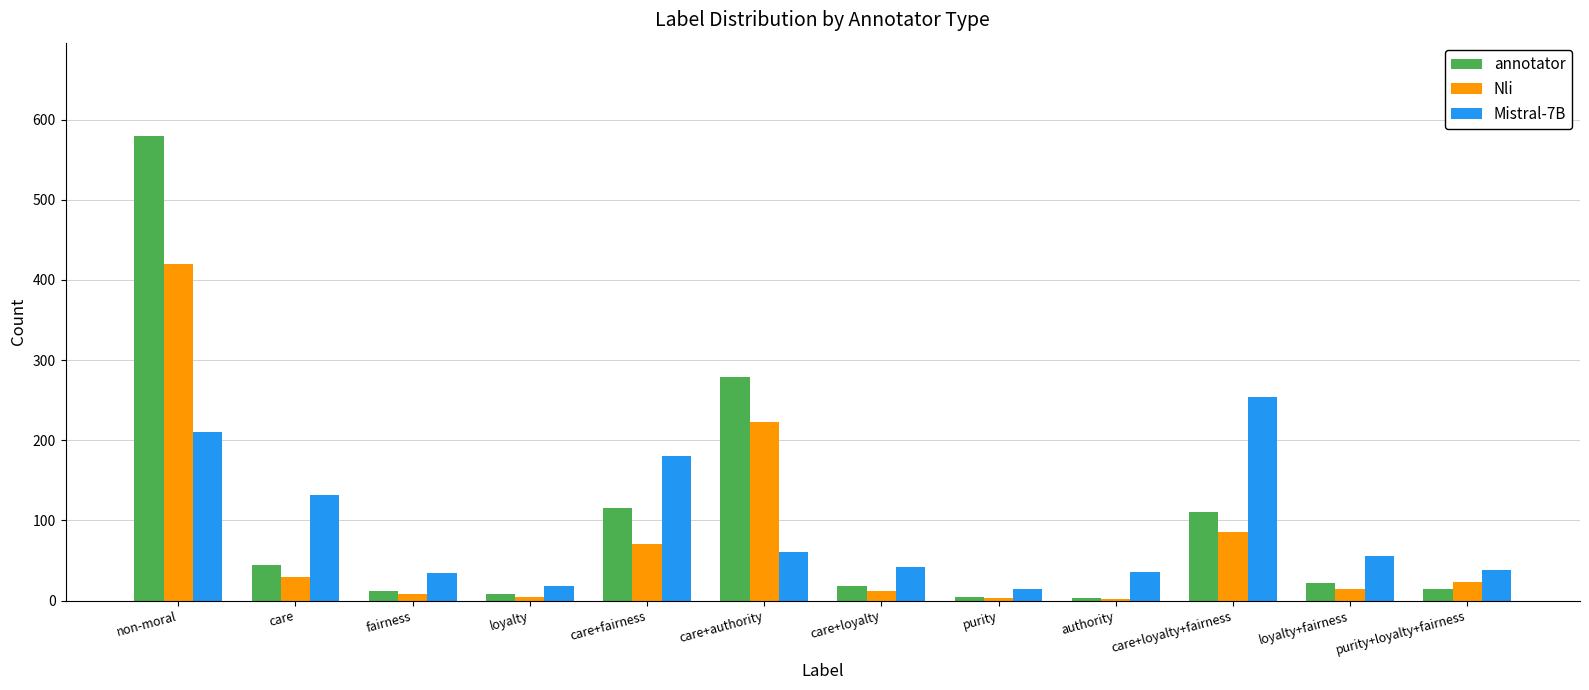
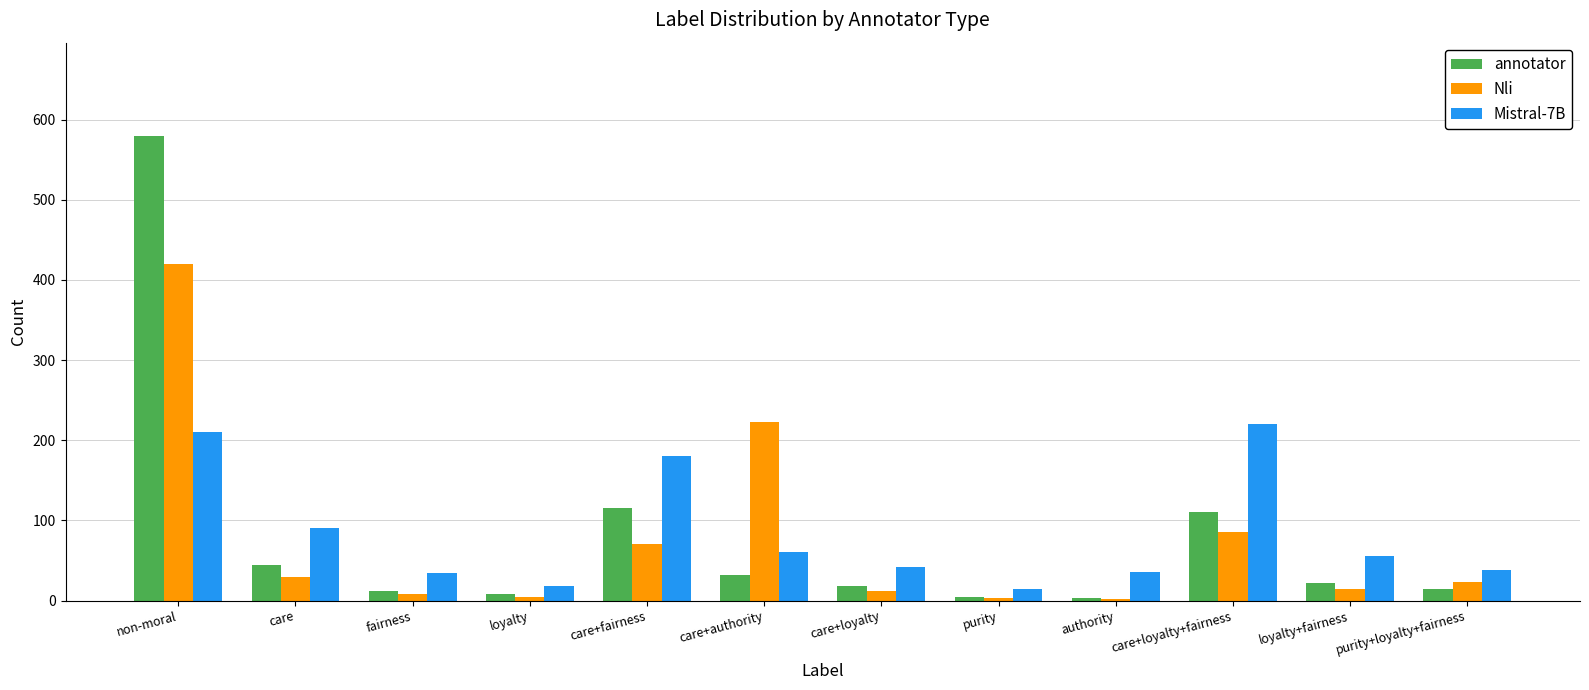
  {
    "annotator": {
      "non-moral": 580,
      "care": 50,
      "fairness": 10,
      "loyalty": 10,
      "care+fairness": 120,
-     "care+authority": 280,
+     "care+authority": 30,
      "care+loyalty": 20,
      "purity": 10,
      "care+loyalty+fairness": 110,
      "loyalty+fairness": 20,
      "purity+loyalty+fairness": 20
    },
    "Nli": {
      "non-moral": 420,
      "care": 30,
      "fairness": 10,
      "loyalty": 10,
      "care+fairness": 70,
      "care+authority": 220,
      "care+loyalty": 10,
      "care+loyalty+fairness": 90,
      "loyalty+fairness": 20,
      "purity+loyalty+fairness": 20
    },
    "Mistral-7B": {
      "non-moral": 210,
-     "care": 130,
+     "care": 90,
      "fairness": 40,
      "loyalty": 20,
      "care+fairness": 180,
      "care+authority": 60,
      "care+loyalty": 40,
      "purity": 20,
      "authority": 40,
-     "care+loyalty+fairness": 250,
+     "care+loyalty+fairness": 220,
      "loyalty+fairness": 60,
      "purity+loyalty+fairness": 40
    }
  }
